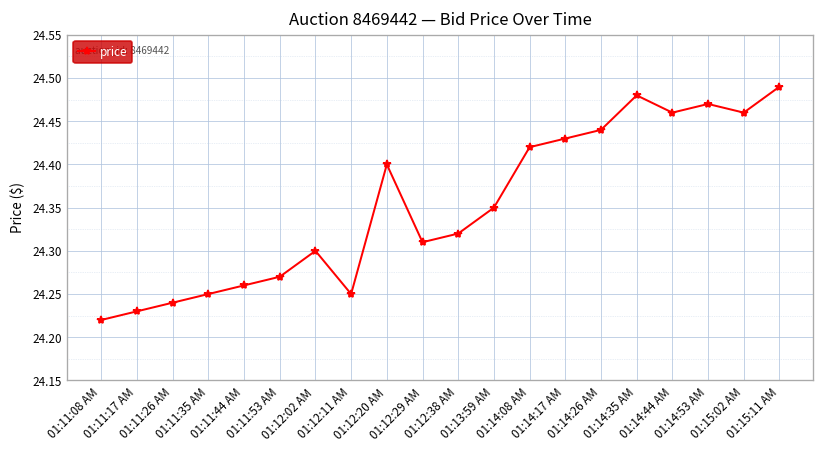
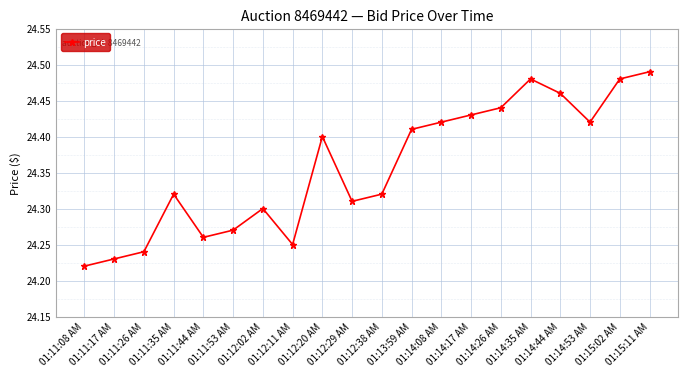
  {
    "01:11:08 AM": 24.22,
    "01:11:17 AM": 24.23,
    "01:11:26 AM": 24.24,
-   "01:11:35 AM": 24.25,
+   "01:11:35 AM": 24.32,
    "01:11:44 AM": 24.26,
    "01:11:53 AM": 24.27,
    "01:12:02 AM": 24.30,
    "01:12:11 AM": 24.25,
    "01:12:20 AM": 24.40,
    "01:12:29 AM": 24.31,
    "01:12:38 AM": 24.32,
-   "01:13:59 AM": 24.35,
+   "01:13:59 AM": 24.41,
    "01:14:08 AM": 24.42,
    "01:14:17 AM": 24.43,
    "01:14:26 AM": 24.44,
    "01:14:35 AM": 24.48,
    "01:14:44 AM": 24.46,
-   "01:14:53 AM": 24.47,
-   "01:15:02 AM": 24.46,
+   "01:14:53 AM": 24.42,
+   "01:15:02 AM": 24.48,
    "01:15:11 AM": 24.49
  }
